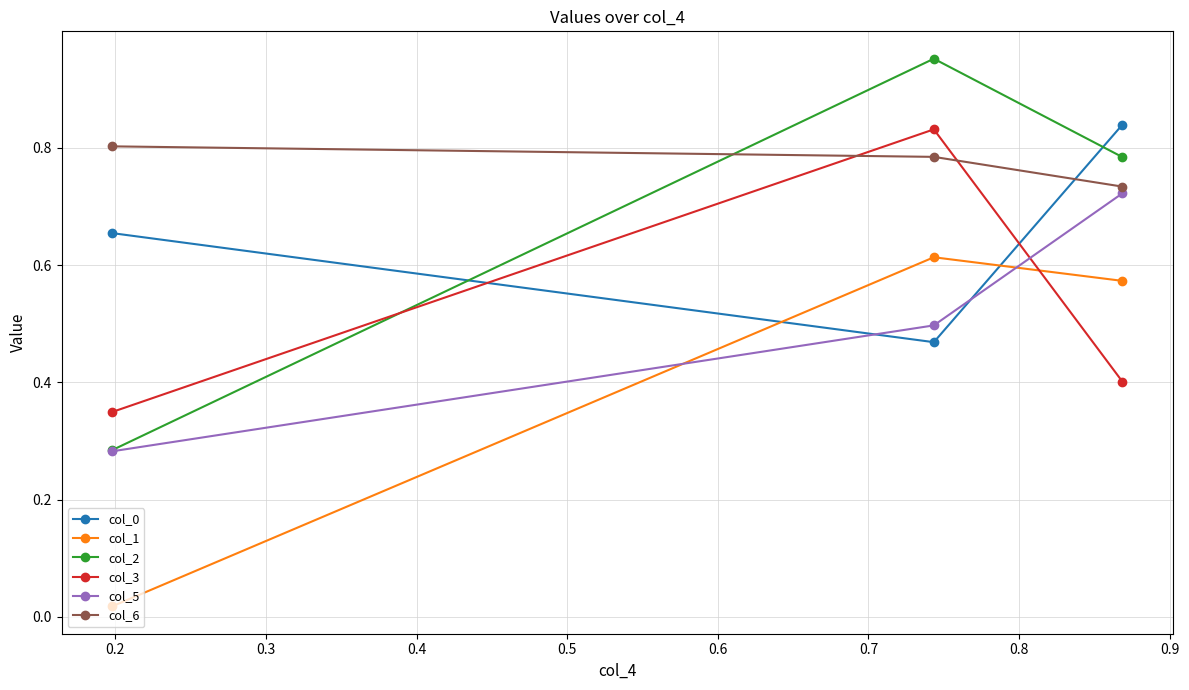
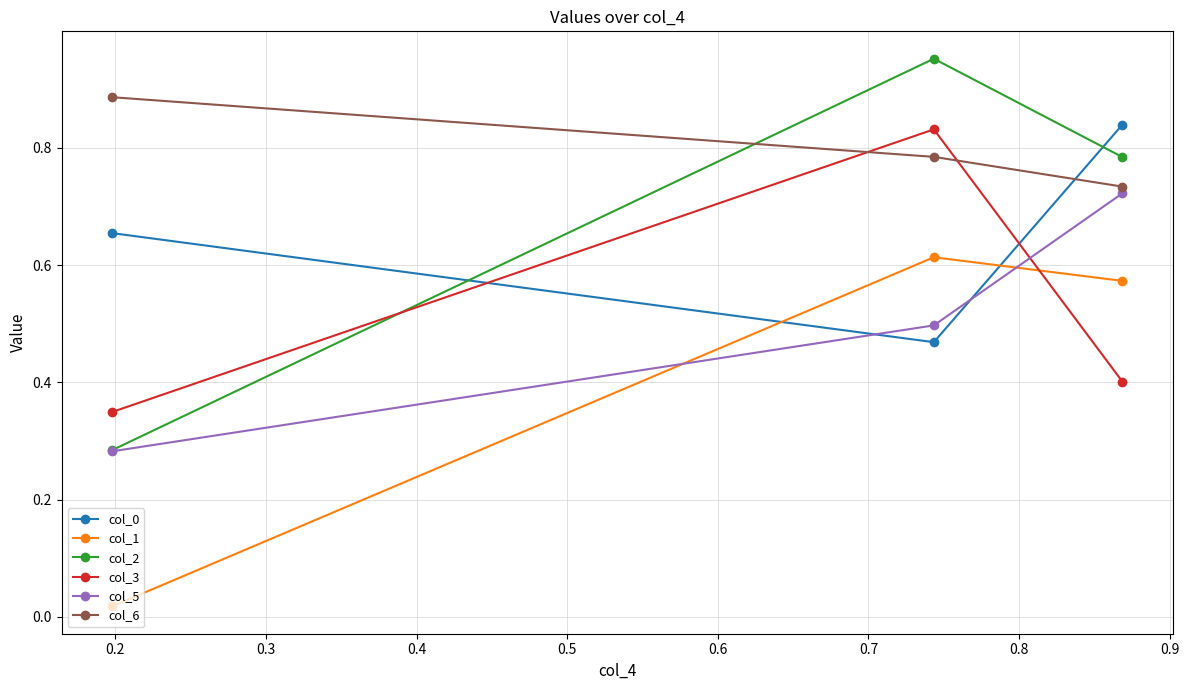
  {
    "col_0": {
      "0.2": 0.65
    },
    "col_3": {
      "0.2": 0.35
    },
    "col_6": {
-     "0.2": 0.80
+     "0.2": 0.89
    }
  }
